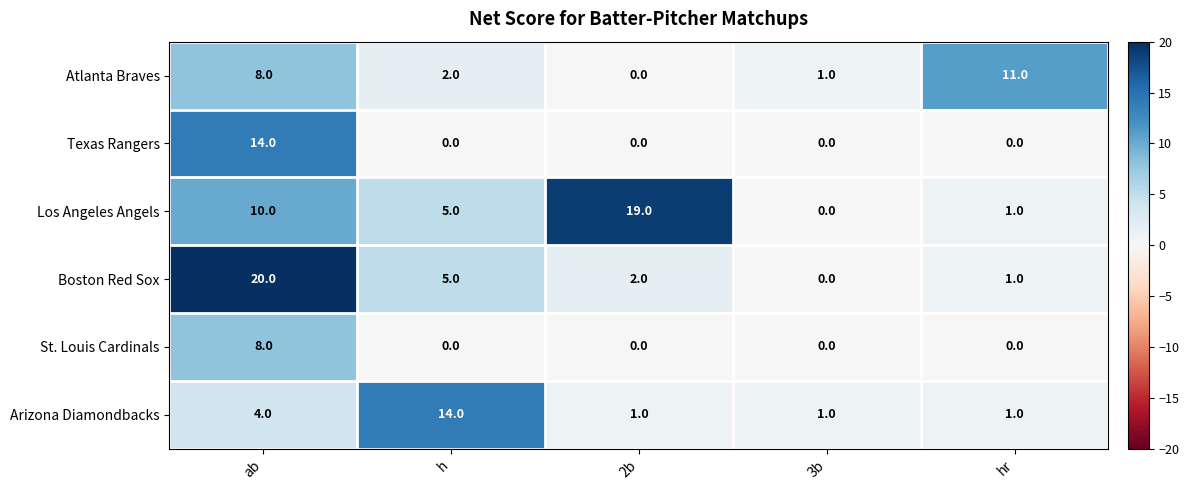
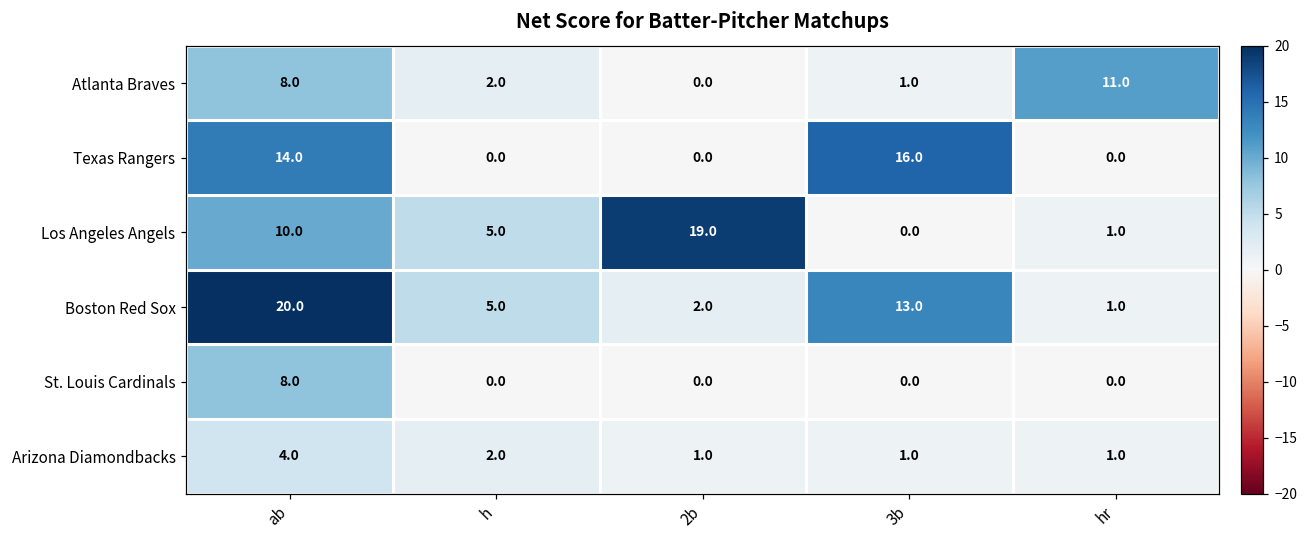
  {
    "Atlanta Braves": {
      "ab": 8.0,
      "h": 2.0,
      "2b": 0.0,
      "3b": 1.0,
      "hr": 11.0
    },
    "Texas Rangers": {
      "ab": 14.0,
      "h": 0.0,
      "2b": 0.0,
-     "3b": 0.0,
+     "3b": 16.0,
      "hr": 0.0
    },
    "Los Angeles Angels": {
      "ab": 10.0,
      "h": 5.0,
      "2b": 19.0,
      "3b": 0.0,
      "hr": 1.0
    },
    "Boston Red Sox": {
      "ab": 20.0,
      "h": 5.0,
      "2b": 2.0,
-     "3b": 0.0,
+     "3b": 13.0,
      "hr": 1.0
    },
    "St. Louis Cardinals": {
      "ab": 8.0,
      "h": 0.0,
      "2b": 0.0,
      "3b": 0.0,
      "hr": 0.0
    },
    "Arizona Diamondbacks": {
      "ab": 4.0,
-     "h": 14.0,
+     "h": 2.0,
      "2b": 1.0,
      "3b": 1.0,
      "hr": 1.0
    }
  }
